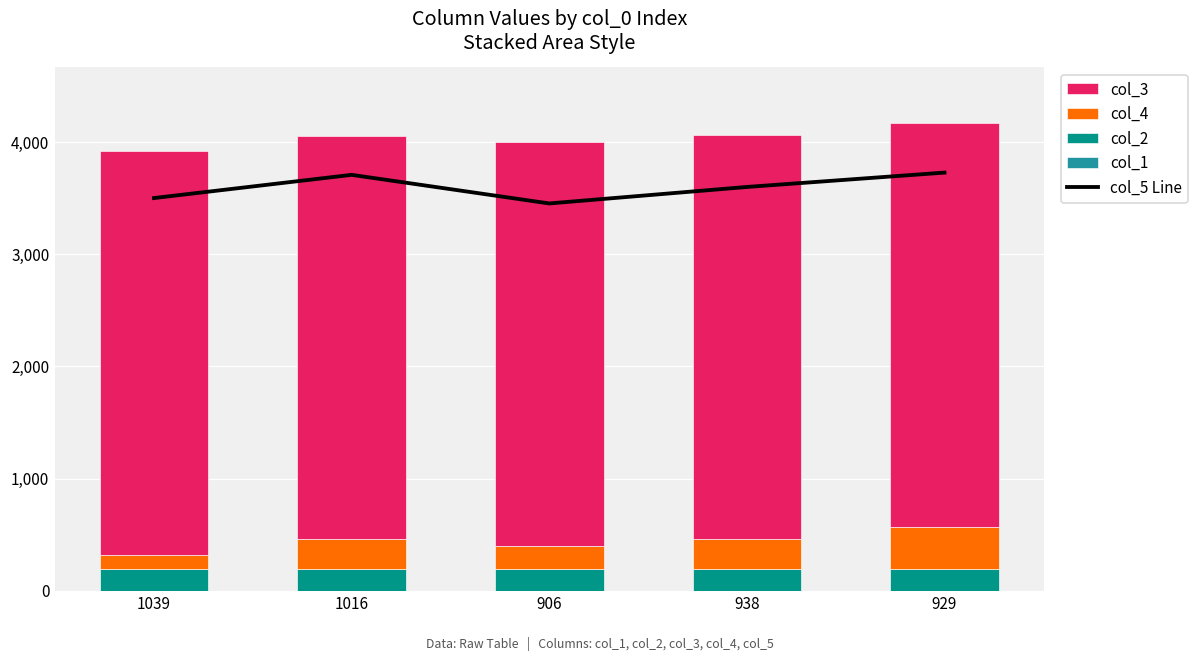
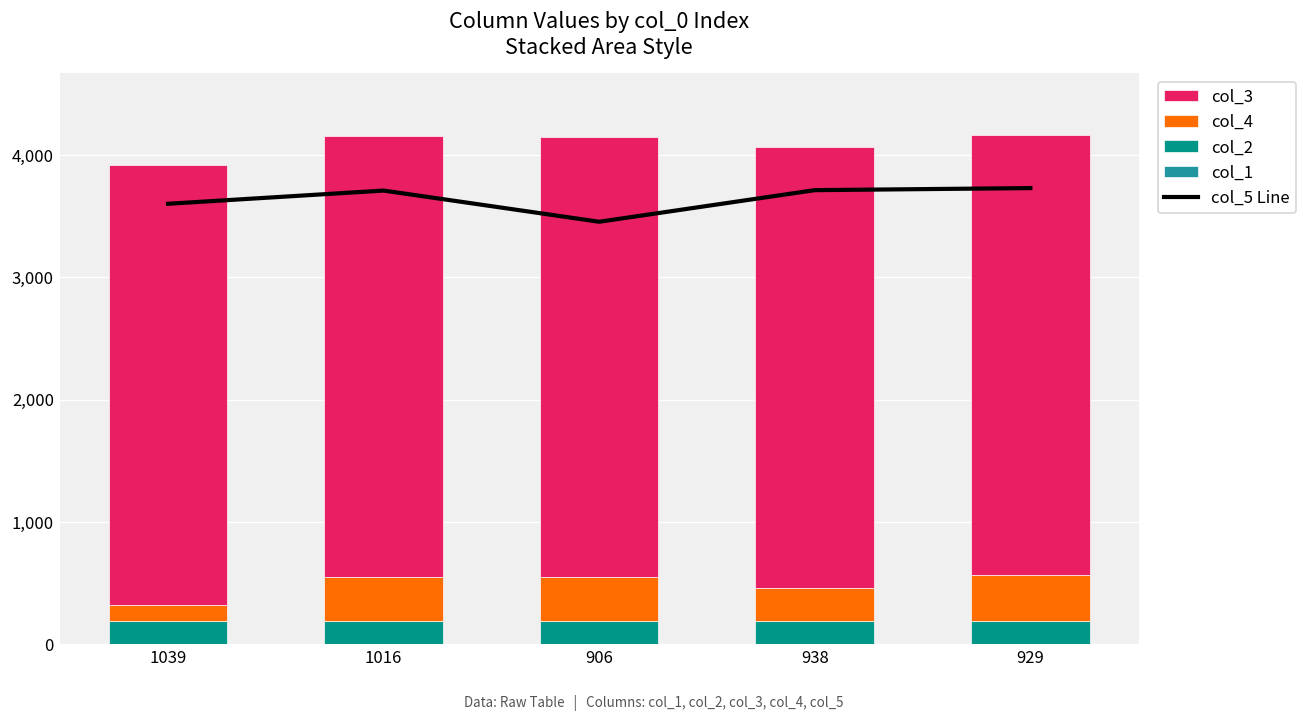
  {
    "col_5 Line": {
-     "1039": "3,500",
+     "1039": "3,600",
      "1016": "3,710",
      "906": "3,450",
-     "938": "3,600",
+     "938": "3,710",
      "929": "3,730"
    },
    "col_4": {
      "1039": "130",
-     "1016": "270",
-     "906": "210",
+     "1016": "360",
+     "906": "360",
      "938": "270",
      "929": "380"
    },
    "col_3": {
      "1039": "3,600",
      "1016": "3,600",
      "906": "3,600",
      "938": "3,600",
      "929": "3,600"
    }
  }
